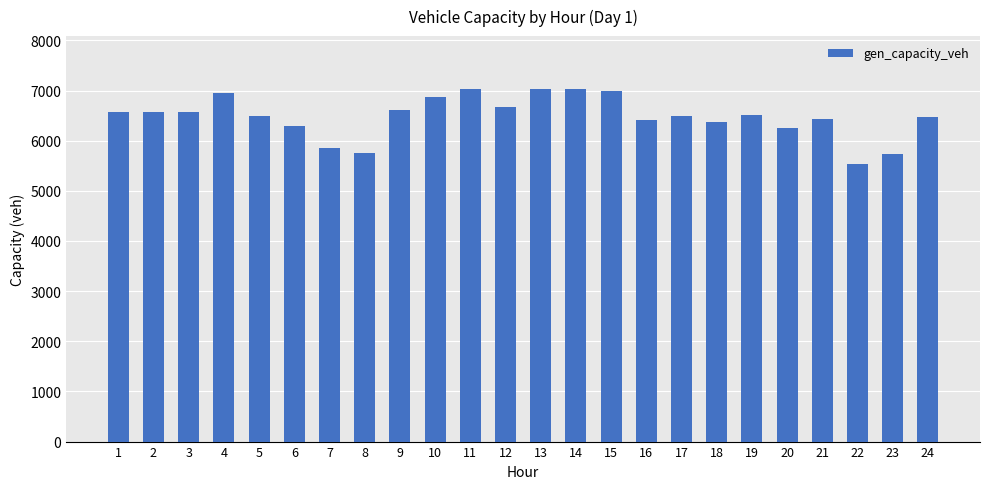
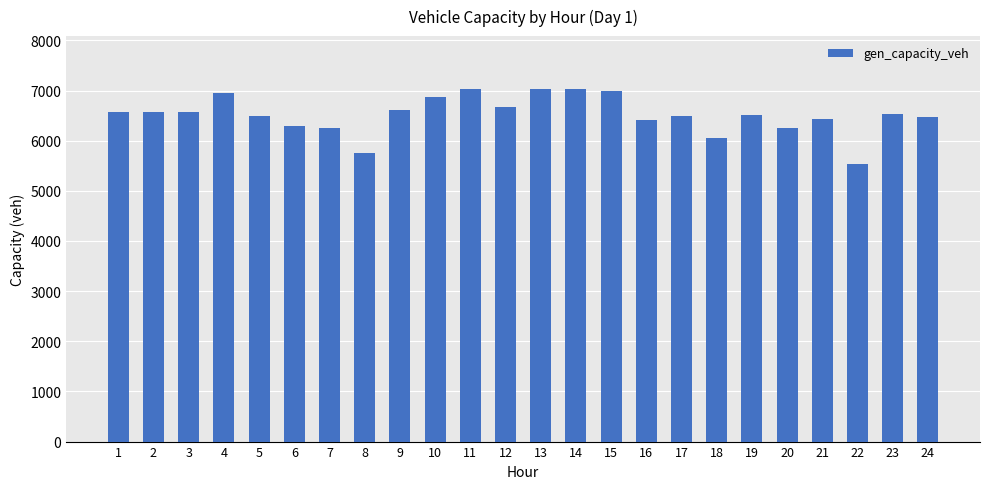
  {
    "1": 6600,
    "2": 6600,
    "3": 6600,
    "4": 7000,
    "5": 6500,
    "6": 6300,
-   "7": 5900,
+   "7": 6300,
    "8": 5800,
    "9": 6600,
    "10": 6900,
    "11": 7000,
    "12": 6700,
    "13": 7000,
    "14": 7000,
    "15": 7000,
    "16": 6400,
    "17": 6500,
-   "18": 6400,
+   "18": 6000,
    "19": 6500,
    "20": 6200,
    "21": 6400,
    "22": 5500,
-   "23": 5700,
+   "23": 6500,
    "24": 6500
  }
